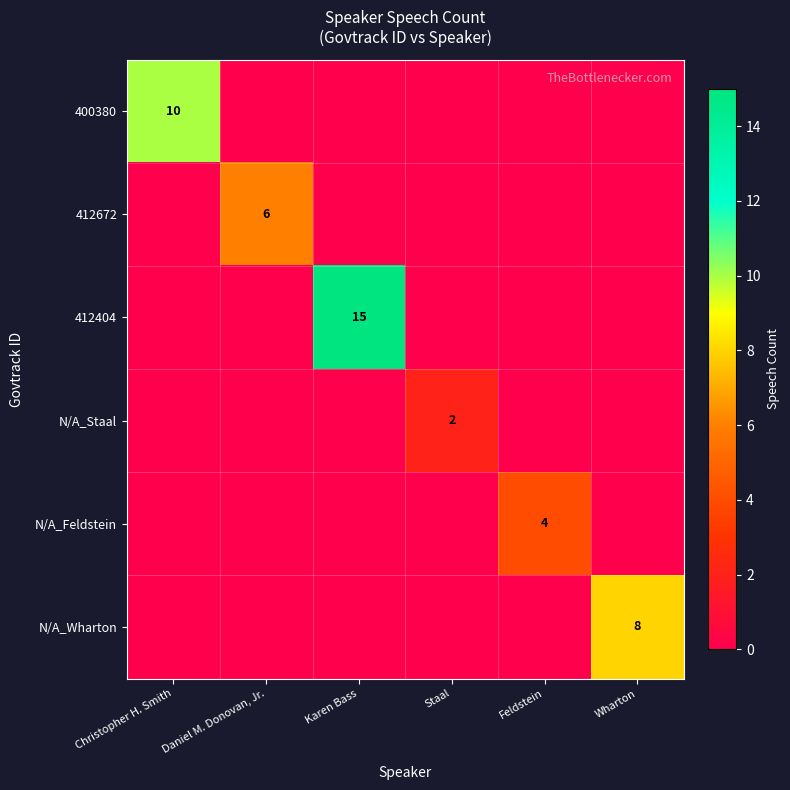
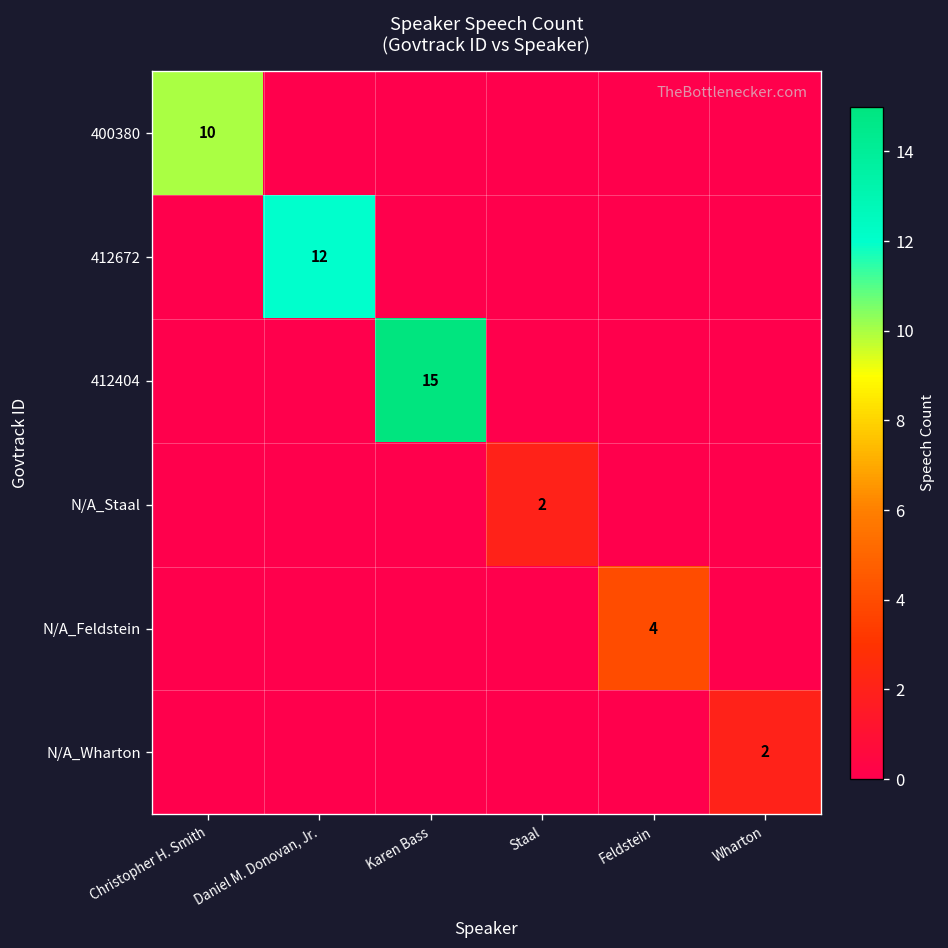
  {
    "400380": {
      "Christopher H. Smith": 10
    },
    "412672": {
-     "Daniel M. Donovan, Jr.": 6
+     "Daniel M. Donovan, Jr.": 12
    },
    "412404": {
      "Karen Bass": 15
    },
    "N/A_Staal": {
      "Staal": 2
    },
    "N/A_Feldstein": {
      "Feldstein": 4
    },
    "N/A_Wharton": {
-     "Wharton": 8
+     "Wharton": 2
    }
  }
